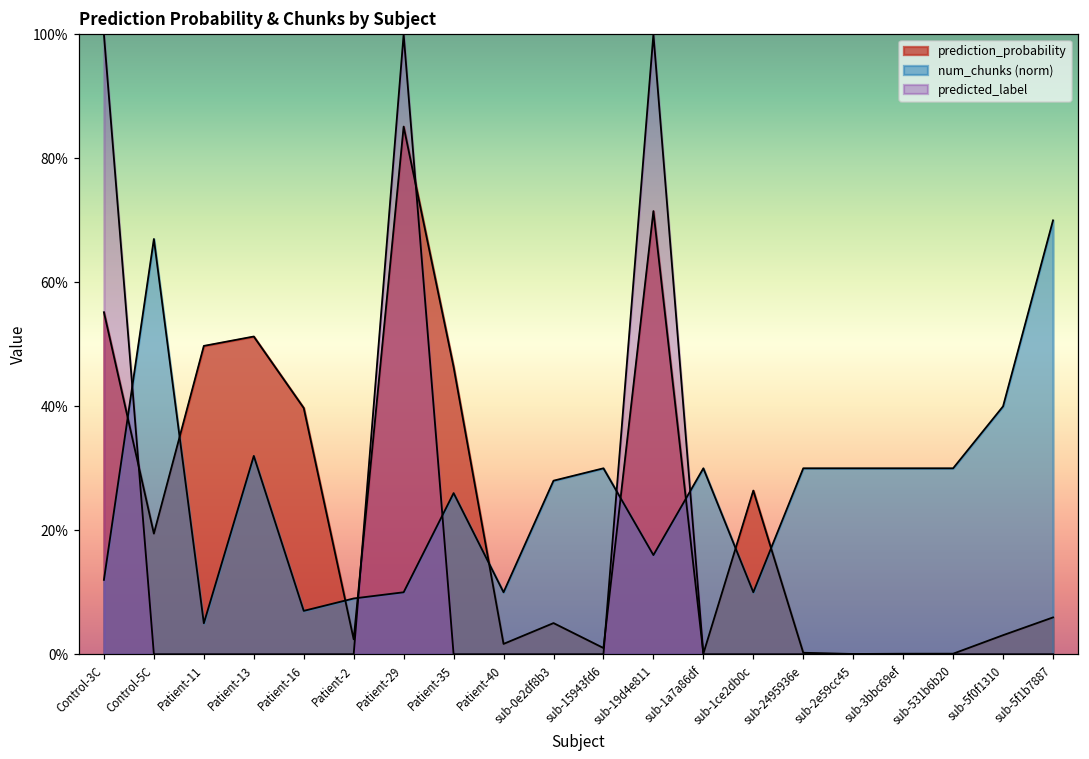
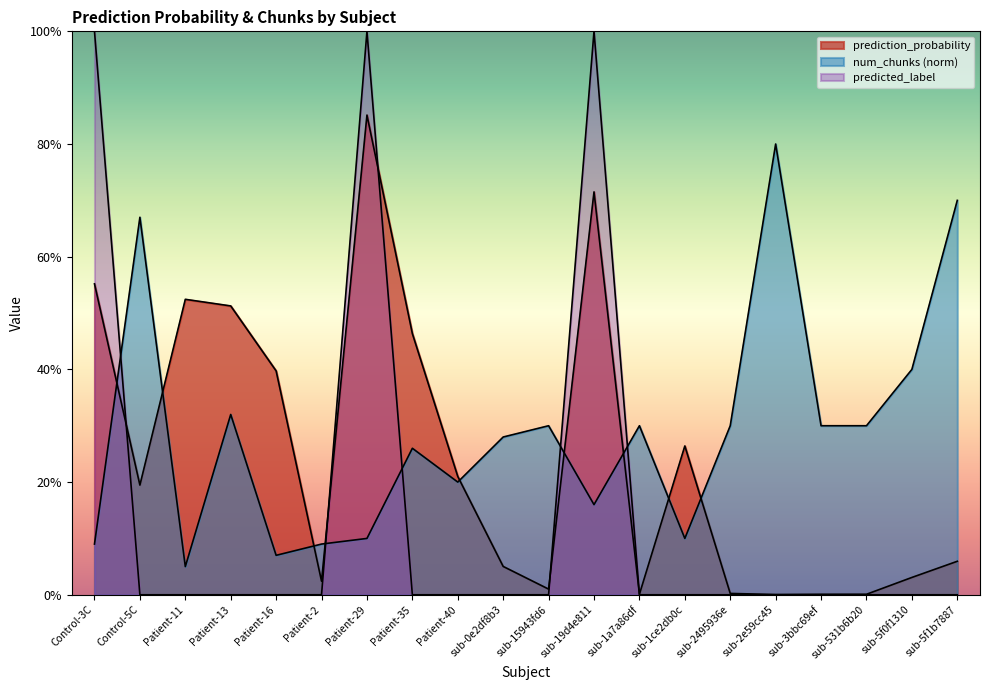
  {
    "prediction_probability": {
      "Control-3C": "55%",
      "Control-5C": "19%",
-     "Patient-11": "50%",
+     "Patient-11": "52%",
      "Patient-13": "51%",
      "Patient-16": "40%",
      "Patient-2": "2%",
      "Patient-29": "85%",
      "Patient-35": "46%",
-     "Patient-40": "2%",
+     "Patient-40": "21%",
      "sub-0e2df8b3": "5%",
      "sub-15943fd6": "1%",
      "sub-19d4e811": "72%",
      "sub-1ce2db0c": "26%",
      "sub-5f0f1310": "3%",
      "sub-5f1b7887": "6%"
    },
    "num_chunks (norm)": {
-     "Control-3C": "12%",
+     "Control-3C": "9%",
      "Control-5C": "67%",
      "Patient-11": "5%",
      "Patient-13": "32%",
      "Patient-16": "7%",
      "Patient-2": "9%",
      "Patient-29": "10%",
      "Patient-35": "26%",
-     "Patient-40": "10%",
+     "Patient-40": "20%",
      "sub-0e2df8b3": "28%",
      "sub-15943fd6": "30%",
      "sub-19d4e811": "16%",
      "sub-1a7a86df": "30%",
      "sub-1ce2db0c": "10%",
      "sub-2495936e": "30%",
-     "sub-2e59cc45": "30%",
+     "sub-2e59cc45": "80%",
      "sub-3bbc69ef": "30%",
      "sub-531b6b20": "30%",
      "sub-5f0f1310": "40%",
      "sub-5f1b7887": "70%"
    },
    "predicted_label": {
      "Control-3C": "100%",
      "Control-5C": "0%",
      "Patient-11": "0%",
      "Patient-13": "0%",
      "Patient-16": "0%",
      "Patient-2": "0%",
      "Patient-29": "100%",
      "Patient-35": "0%",
      "Patient-40": "0%",
      "sub-0e2df8b3": "0%",
      "sub-15943fd6": "0%",
      "sub-19d4e811": "100%",
      "sub-1ce2db0c": "0%",
      "sub-5f0f1310": "0%",
      "sub-5f1b7887": "0%"
    }
  }
